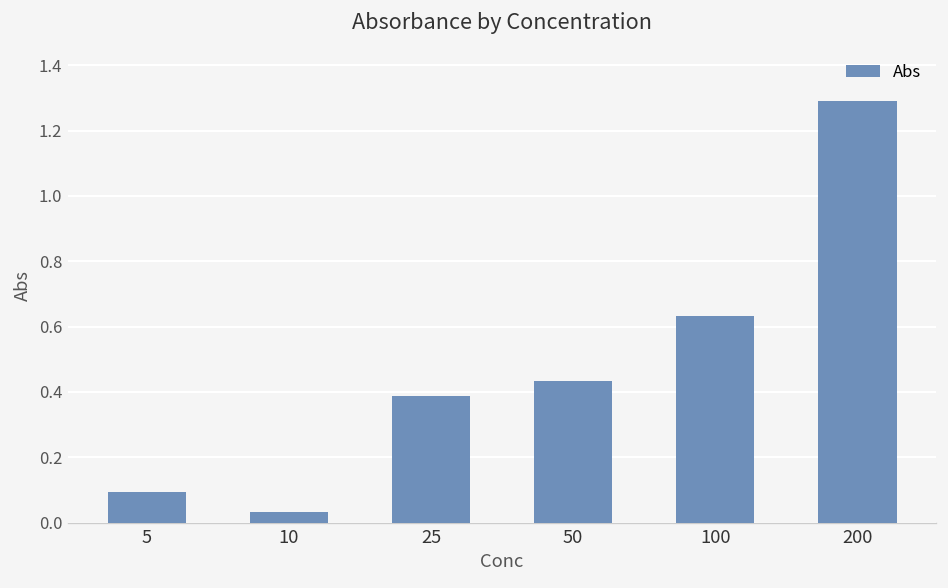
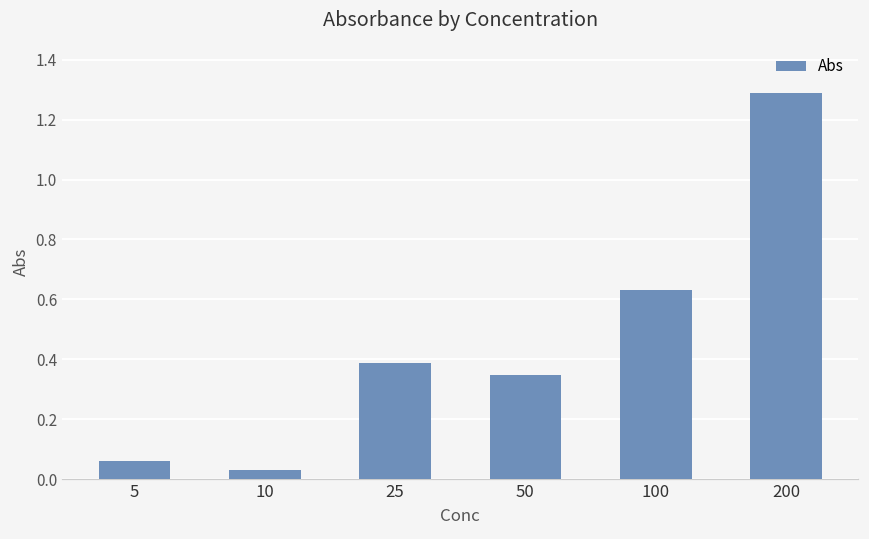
  {
-   "5": 0.10,
+   "5": 0.06,
    "10": 0.03,
    "25": 0.39,
-   "50": 0.43,
+   "50": 0.35,
    "100": 0.63,
    "200": 1.29
  }
